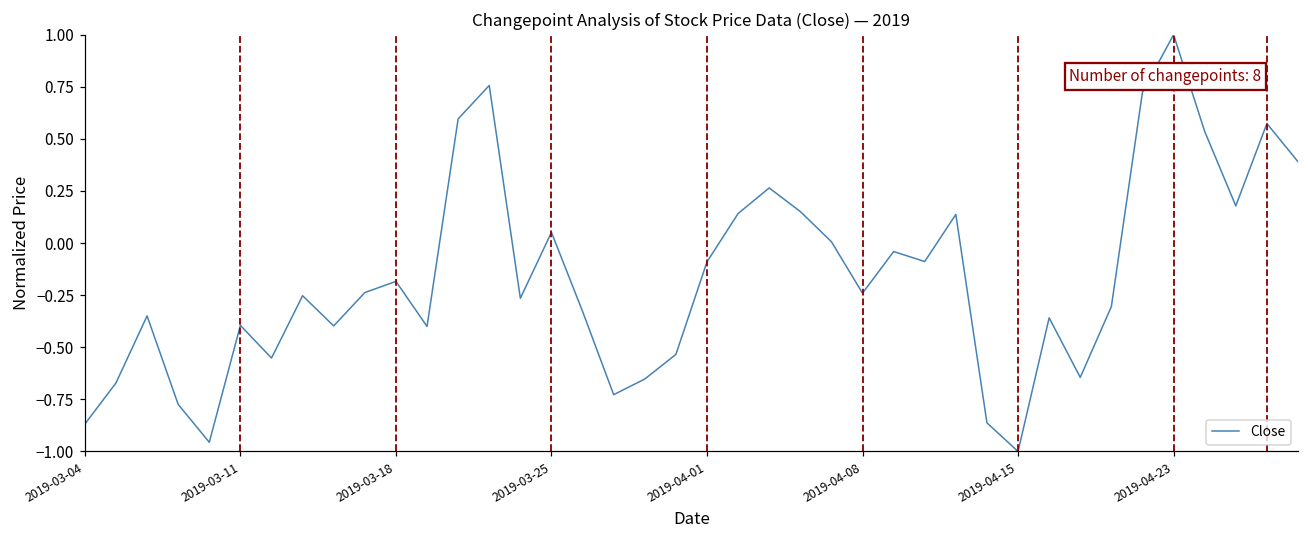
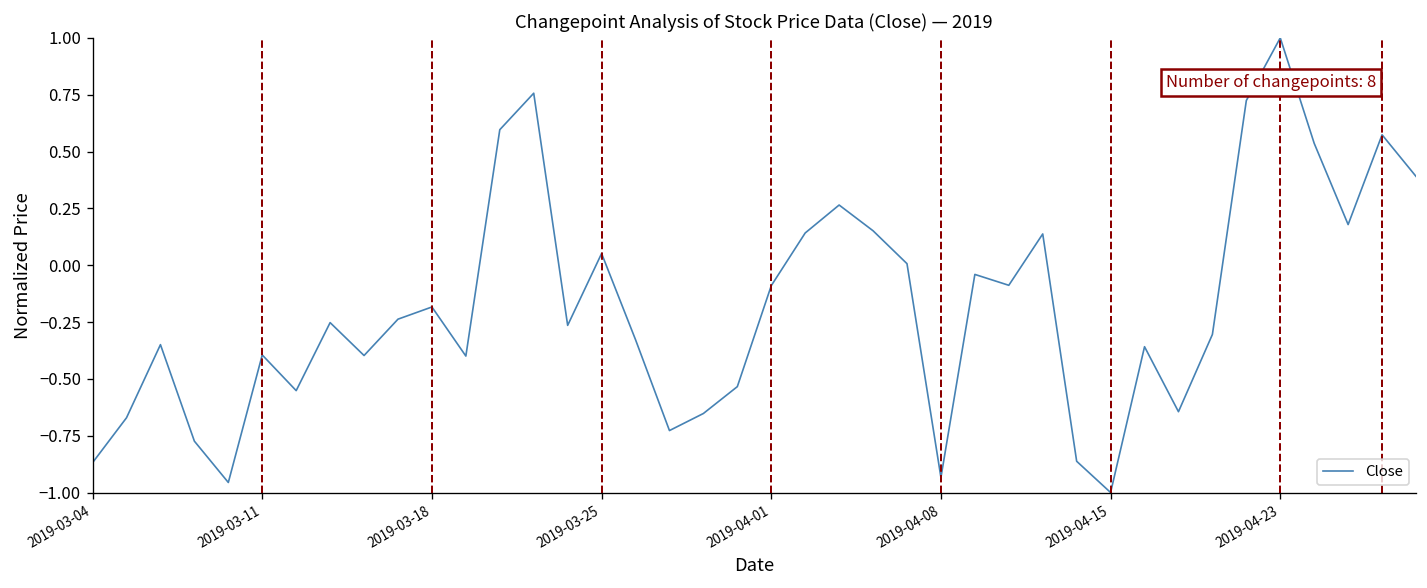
  {
    "2019-03-04": -0.87,
    "2019-03-11": -0.39,
    "2019-03-18": -0.18,
    "2019-03-25": 0.05,
    "2019-04-01": -0.09,
-   "2019-04-08": -0.24,
+   "2019-04-08": -0.93,
    "2019-04-15": -1.00,
    "2019-04-23": 1.00
  }
